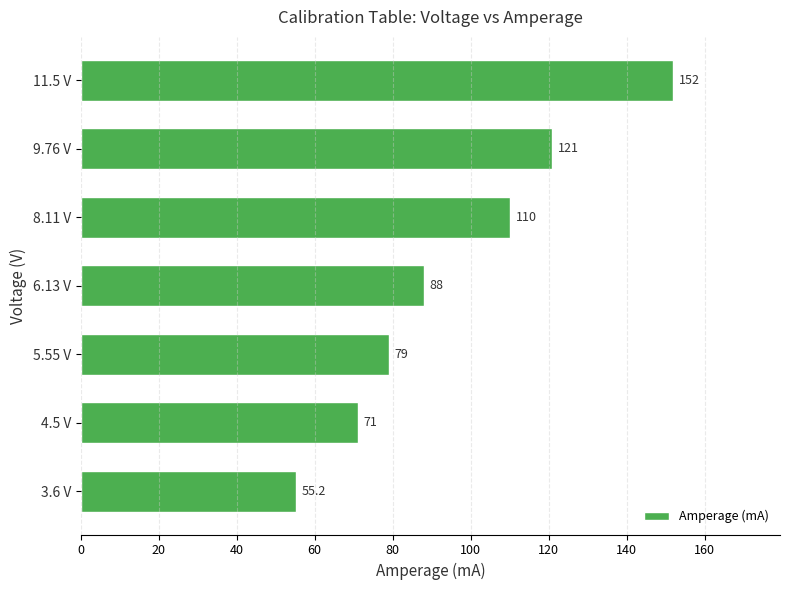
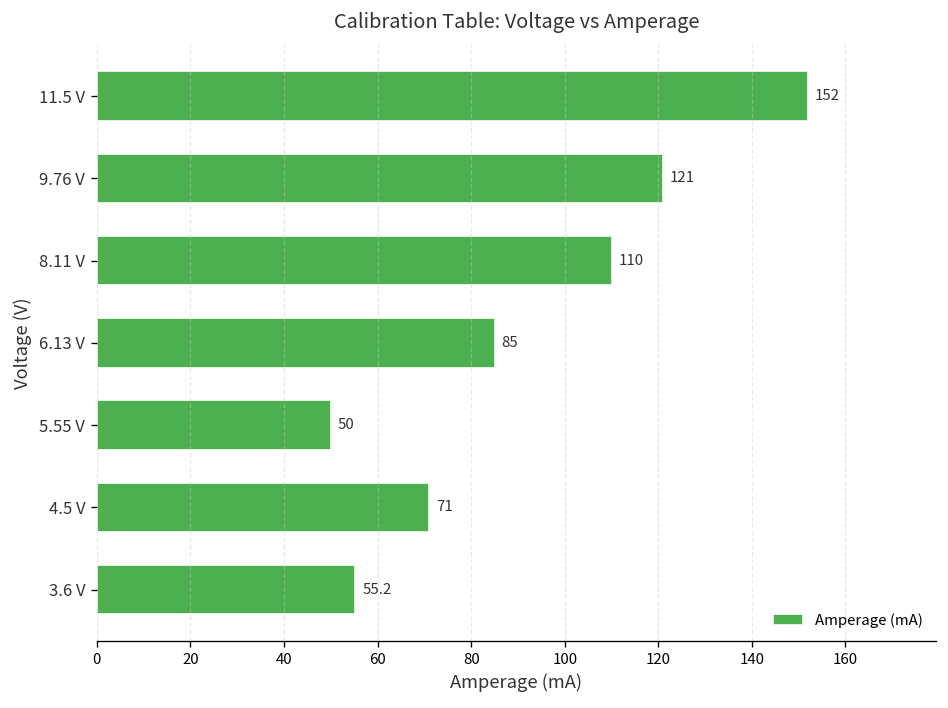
  {
    "11.5 V": 152,
    "9.76 V": 121,
    "8.11 V": 110,
-   "6.13 V": 88,
-   "5.55 V": 79,
+   "6.13 V": 85,
+   "5.55 V": 50,
    "4.5 V": 71,
    "3.6 V": 55.2
  }
